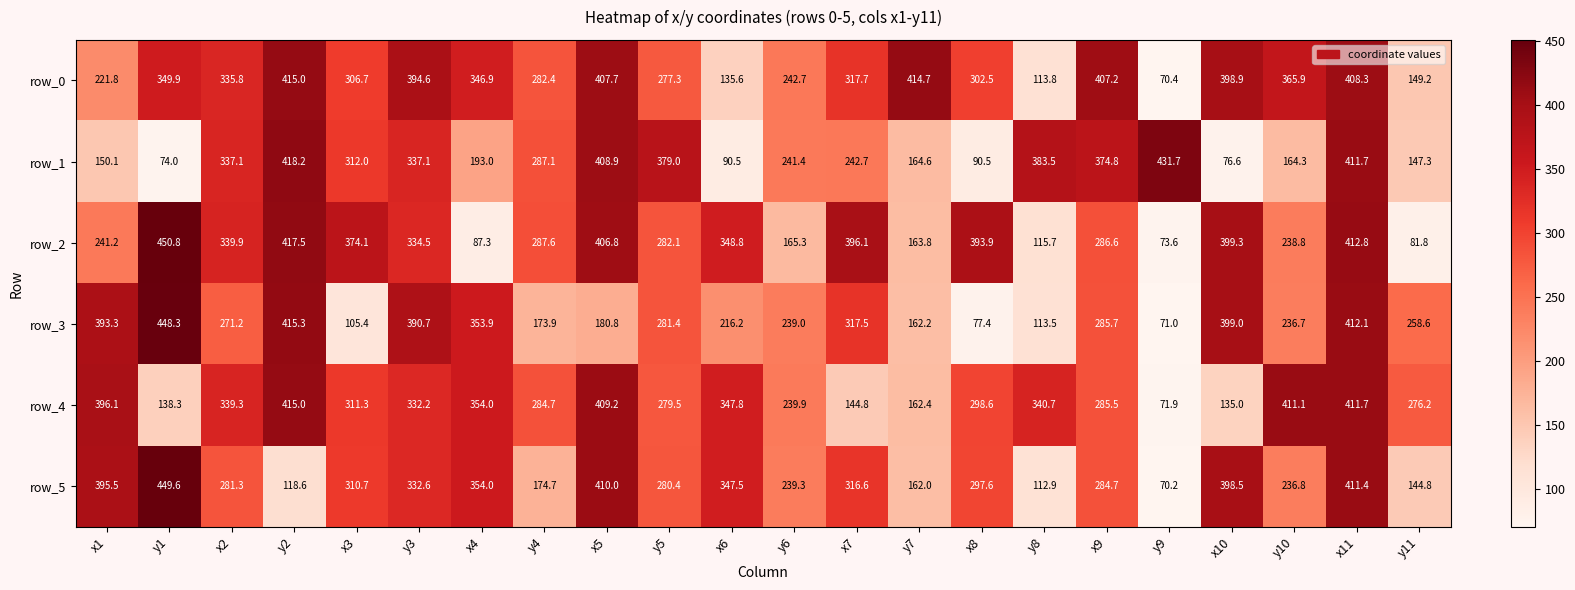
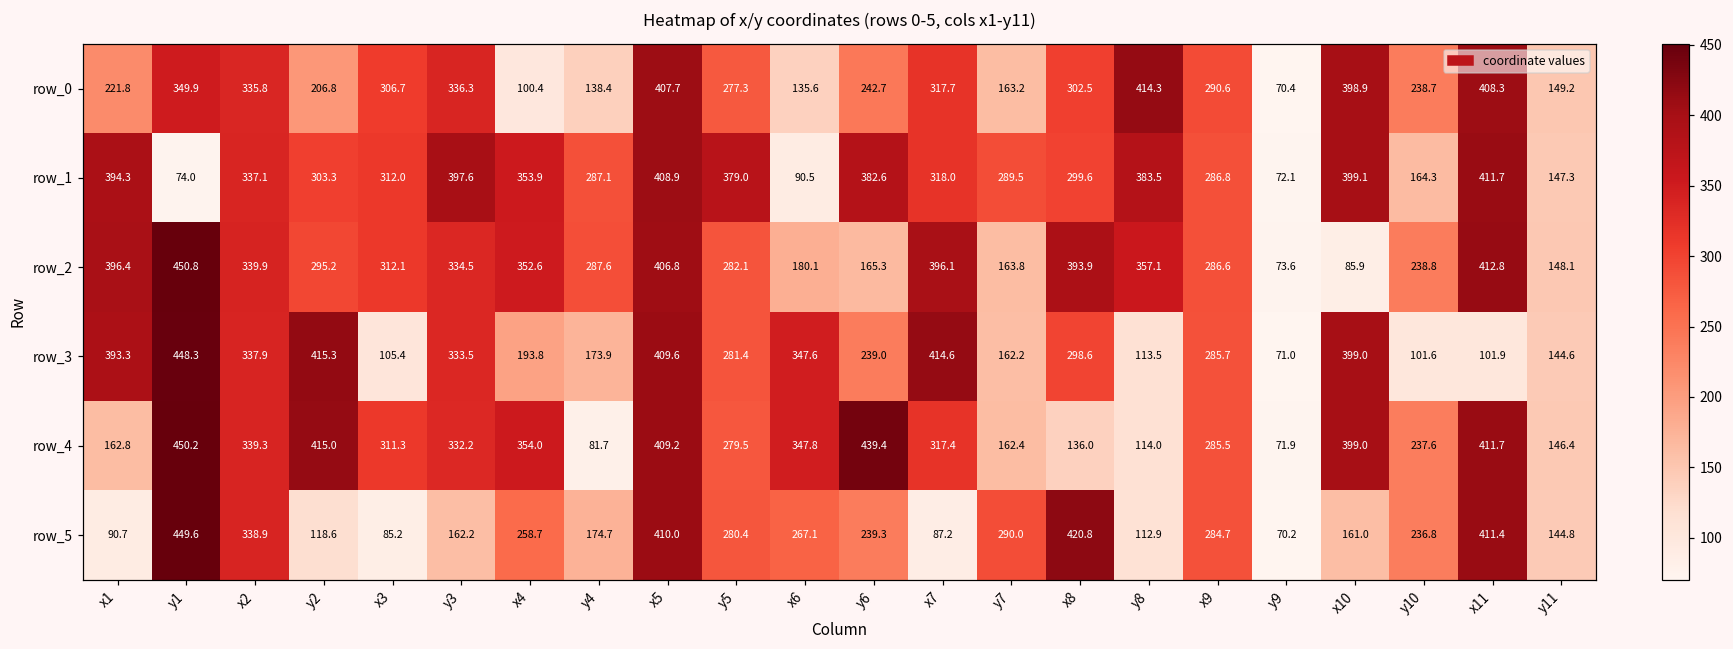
  {
    "row_0": {
      "x1": 221.8,
      "y1": 349.9,
      "x2": 335.8,
-     "y2": 415.0,
+     "y2": 206.8,
      "x3": 306.7,
-     "y3": 394.6,
-     "x4": 346.9,
-     "y4": 282.4,
+     "y3": 336.3,
+     "x4": 100.4,
+     "y4": 138.4,
      "x5": 407.7,
      "y5": 277.3,
      "x6": 135.6,
      "y6": 242.7,
      "x7": 317.7,
-     "y7": 414.7,
+     "y7": 163.2,
      "x8": 302.5,
-     "y8": 113.8,
-     "x9": 407.2,
+     "y8": 414.3,
+     "x9": 290.6,
      "y9": 70.4,
      "x10": 398.9,
-     "y10": 365.9,
+     "y10": 238.7,
      "x11": 408.3,
      "y11": 149.2
    },
    "row_1": {
-     "x1": 150.1,
+     "x1": 394.3,
      "y1": 74.0,
      "x2": 337.1,
-     "y2": 418.2,
+     "y2": 303.3,
      "x3": 312.0,
-     "y3": 337.1,
-     "x4": 193.0,
+     "y3": 397.6,
+     "x4": 353.9,
      "y4": 287.1,
      "x5": 408.9,
      "y5": 379.0,
      "x6": 90.5,
-     "y6": 241.4,
-     "x7": 242.7,
-     "y7": 164.6,
-     "x8": 90.5,
+     "y6": 382.6,
+     "x7": 318.0,
+     "y7": 289.5,
+     "x8": 299.6,
      "y8": 383.5,
-     "x9": 374.8,
-     "y9": 431.7,
-     "x10": 76.6,
+     "x9": 286.8,
+     "y9": 72.1,
+     "x10": 399.1,
      "y10": 164.3,
      "x11": 411.7,
      "y11": 147.3
    },
    "row_2": {
-     "x1": 241.2,
+     "x1": 396.4,
      "y1": 450.8,
      "x2": 339.9,
-     "y2": 417.5,
-     "x3": 374.1,
+     "y2": 295.2,
+     "x3": 312.1,
      "y3": 334.5,
-     "x4": 87.3,
+     "x4": 352.6,
      "y4": 287.6,
      "x5": 406.8,
      "y5": 282.1,
-     "x6": 348.8,
+     "x6": 180.1,
      "y6": 165.3,
      "x7": 396.1,
      "y7": 163.8,
      "x8": 393.9,
-     "y8": 115.7,
+     "y8": 357.1,
      "x9": 286.6,
      "y9": 73.6,
-     "x10": 399.3,
+     "x10": 85.9,
      "y10": 238.8,
      "x11": 412.8,
-     "y11": 81.8
+     "y11": 148.1
    },
    "row_3": {
      "x1": 393.3,
      "y1": 448.3,
-     "x2": 271.2,
+     "x2": 337.9,
      "y2": 415.3,
      "x3": 105.4,
-     "y3": 390.7,
-     "x4": 353.9,
+     "y3": 333.5,
+     "x4": 193.8,
      "y4": 173.9,
-     "x5": 180.8,
+     "x5": 409.6,
      "y5": 281.4,
-     "x6": 216.2,
+     "x6": 347.6,
      "y6": 239.0,
-     "x7": 317.5,
+     "x7": 414.6,
      "y7": 162.2,
-     "x8": 77.4,
+     "x8": 298.6,
      "y8": 113.5,
      "x9": 285.7,
      "y9": 71.0,
      "x10": 399.0,
-     "y10": 236.7,
-     "x11": 412.1,
-     "y11": 258.6
+     "y10": 101.6,
+     "x11": 101.9,
+     "y11": 144.6
    },
    "row_4": {
-     "x1": 396.1,
-     "y1": 138.3,
+     "x1": 162.8,
+     "y1": 450.2,
      "x2": 339.3,
      "y2": 415.0,
      "x3": 311.3,
      "y3": 332.2,
      "x4": 354.0,
-     "y4": 284.7,
+     "y4": 81.7,
      "x5": 409.2,
      "y5": 279.5,
      "x6": 347.8,
-     "y6": 239.9,
-     "x7": 144.8,
+     "y6": 439.4,
+     "x7": 317.4,
      "y7": 162.4,
-     "x8": 298.6,
-     "y8": 340.7,
+     "x8": 136.0,
+     "y8": 114.0,
      "x9": 285.5,
      "y9": 71.9,
-     "x10": 135.0,
-     "y10": 411.1,
+     "x10": 399.0,
+     "y10": 237.6,
      "x11": 411.7,
-     "y11": 276.2
+     "y11": 146.4
    },
    "row_5": {
-     "x1": 395.5,
+     "x1": 90.7,
      "y1": 449.6,
-     "x2": 281.3,
+     "x2": 338.9,
      "y2": 118.6,
-     "x3": 310.7,
-     "y3": 332.6,
-     "x4": 354.0,
+     "x3": 85.2,
+     "y3": 162.2,
+     "x4": 258.7,
      "y4": 174.7,
      "x5": 410.0,
      "y5": 280.4,
-     "x6": 347.5,
+     "x6": 267.1,
      "y6": 239.3,
-     "x7": 316.6,
-     "y7": 162.0,
-     "x8": 297.6,
+     "x7": 87.2,
+     "y7": 290.0,
+     "x8": 420.8,
      "y8": 112.9,
      "x9": 284.7,
      "y9": 70.2,
-     "x10": 398.5,
+     "x10": 161.0,
      "y10": 236.8,
      "x11": 411.4,
      "y11": 144.8
    }
  }
